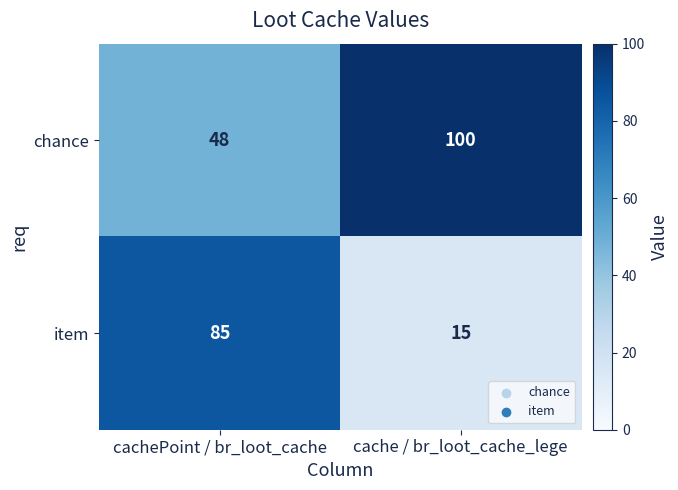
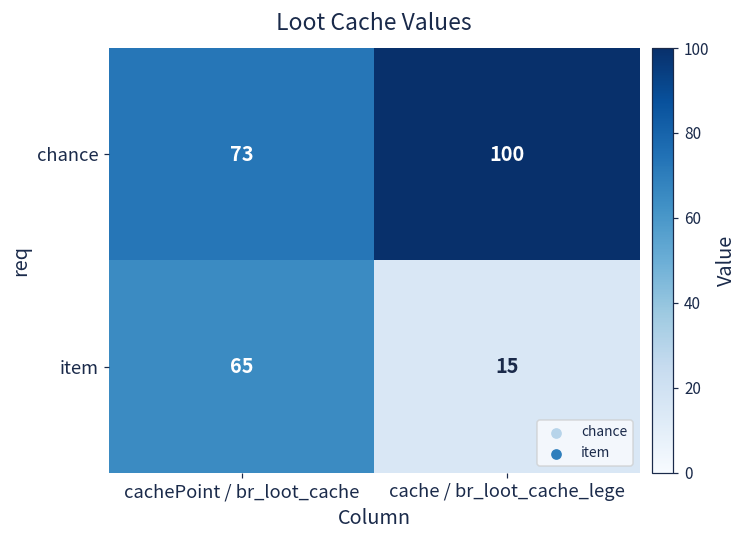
  {
    "chance": {
-     "cachePoint / br_loot_cache": 48,
+     "cachePoint / br_loot_cache": 73,
      "cache / br_loot_cache_lege": 100
    },
    "item": {
-     "cachePoint / br_loot_cache": 85,
+     "cachePoint / br_loot_cache": 65,
      "cache / br_loot_cache_lege": 15
    }
  }
